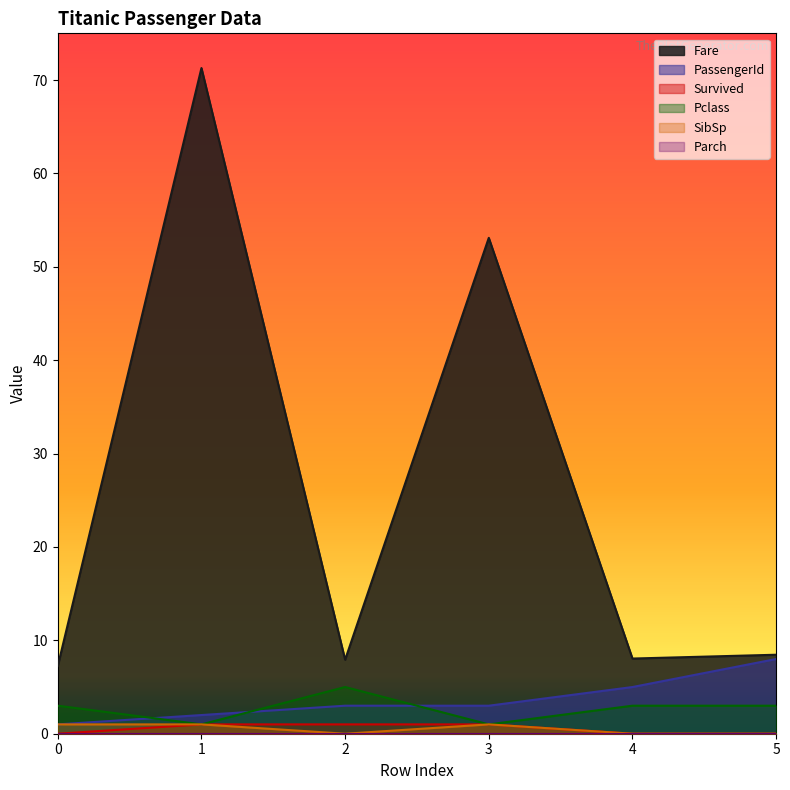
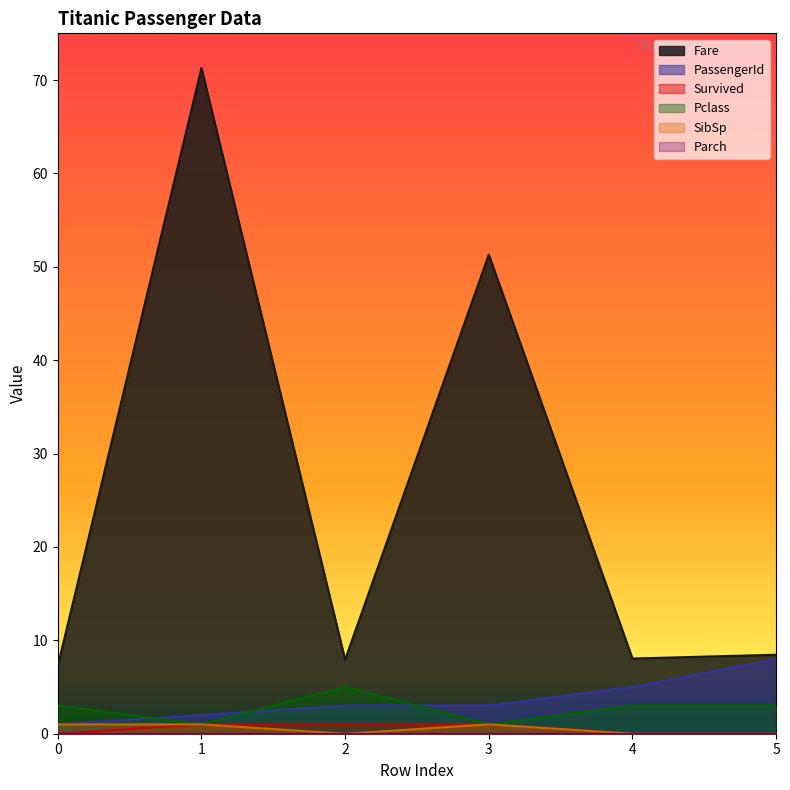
  {
    "Fare": {
      "0": 7,
      "1": 71,
      "2": 8,
-     "3": 53,
+     "3": 51,
      "4": 8,
      "5": 8
    },
    "PassengerId": {
      "1": 2,
      "2": 3,
      "3": 3,
      "4": 5,
      "5": 8
    },
    "Survived": {
      "2": 1
    },
    "Pclass": {
      "0": 3,
      "2": 5,
      "4": 3,
      "5": 3
    },
    "Parch": {
      "1": 0,
      "3": 0
    }
  }
